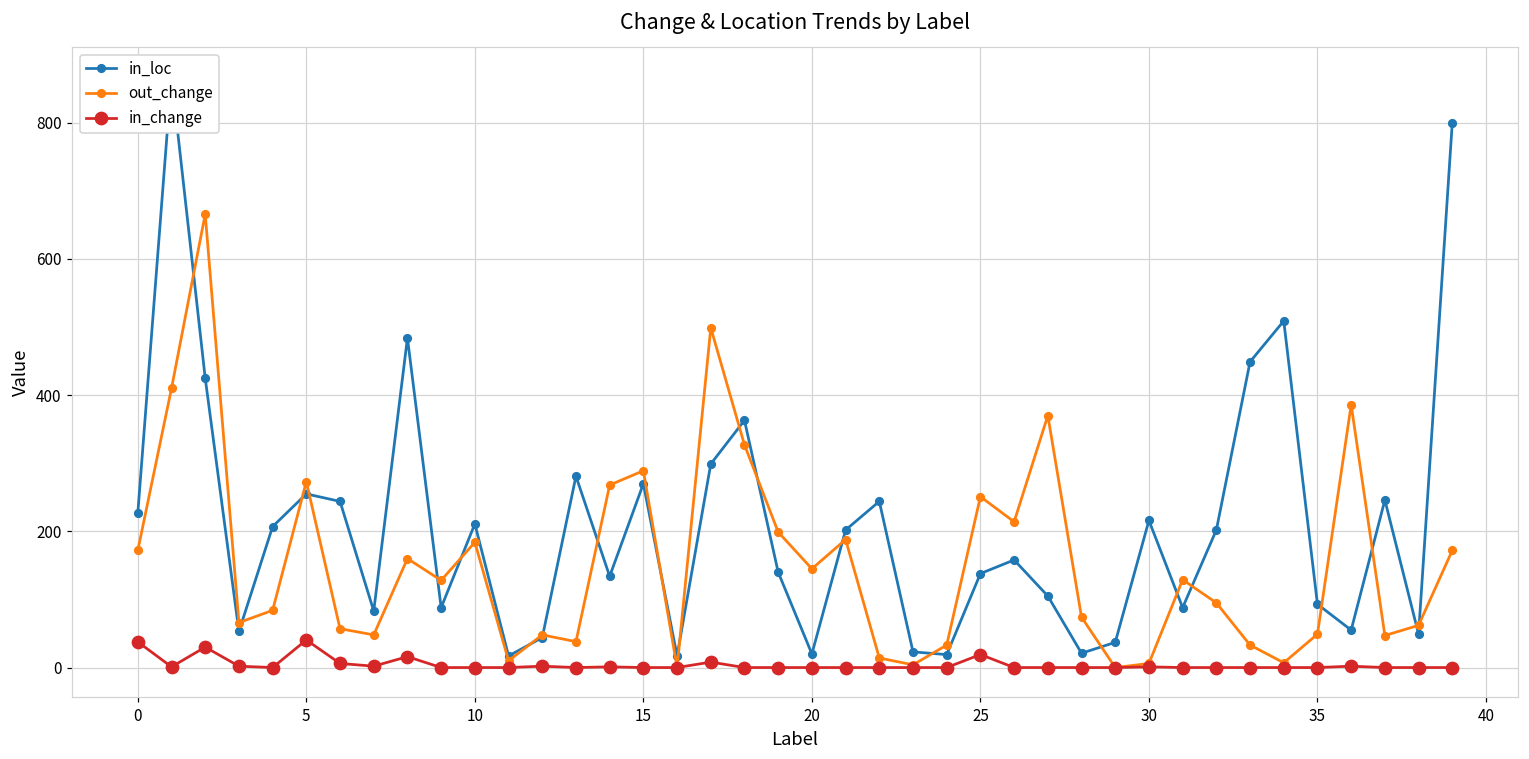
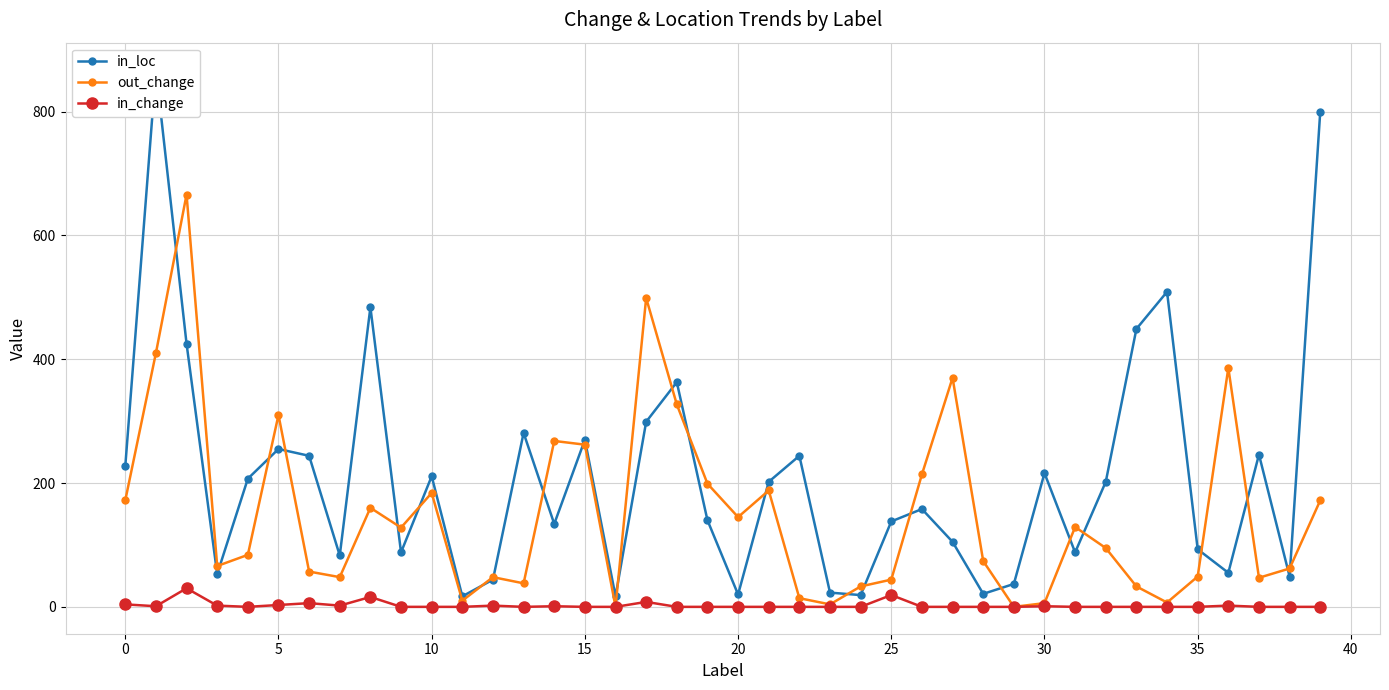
  {
    "in_loc": {
      "0": 230,
      "5": 260,
      "10": 210,
      "15": 270,
      "20": 20,
      "25": 140,
      "30": 220,
      "35": 90
    },
    "out_change": {
      "0": 170,
-     "5": 270,
+     "5": 310,
      "10": 180,
-     "15": 290,
+     "15": 260,
      "20": 150,
-     "25": 250,
+     "25": 40,
      "30": 10,
      "35": 50
    },
    "in_change": {
-     "0": 40,
-     "5": 40,
+     "0": 0,
+     "5": 0,
      "10": 0,
      "15": 0,
      "20": 0,
      "25": 20,
      "30": 0,
      "35": 0
    }
  }
